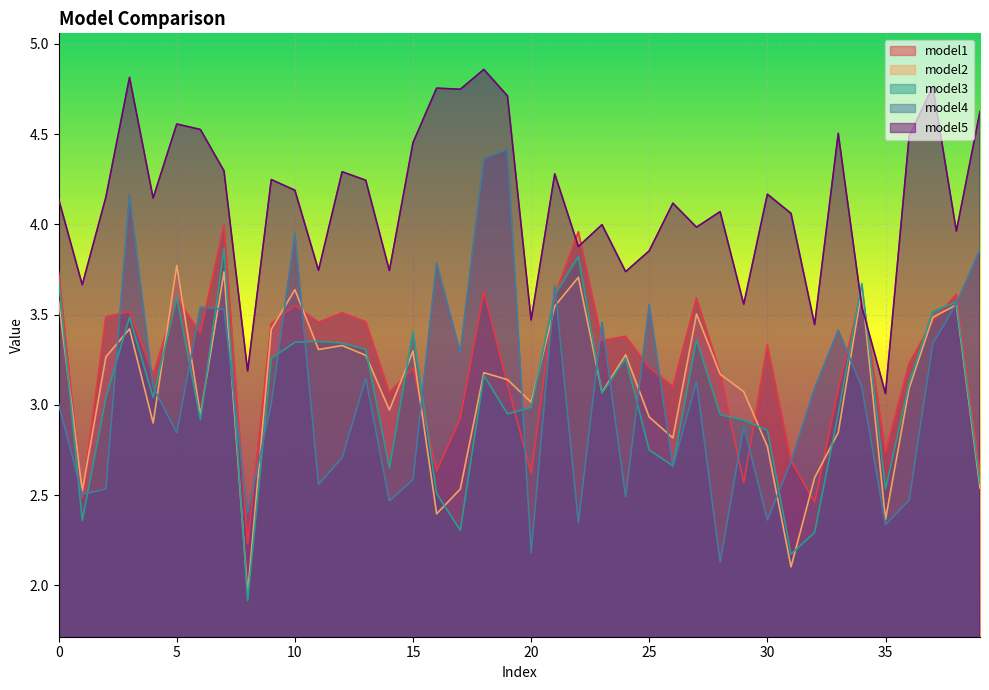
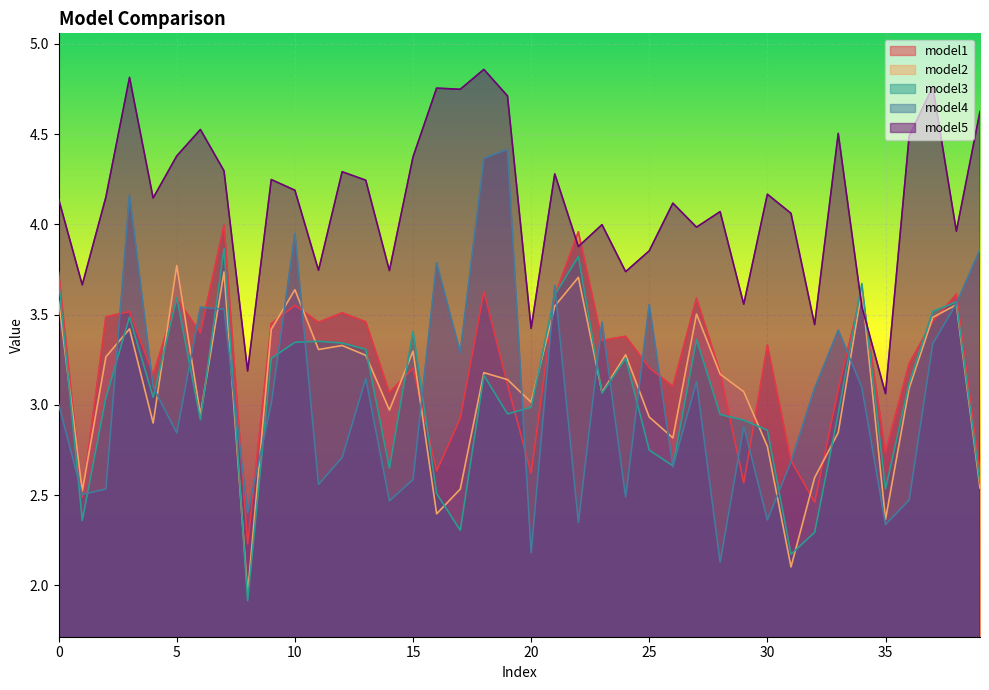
  {
    "model1": {
      "0": 3.73,
      "10": 3.55,
      "15": 3.20,
      "20": 2.62,
      "25": 3.21,
      "30": 3.33,
      "35": 2.74
    },
    "model2": {
      "0": 3.58,
      "5": 3.77,
      "10": 3.64,
      "15": 3.30,
      "20": 3.01,
      "25": 2.93,
      "30": 2.77,
      "35": 2.36
    },
    "model5": {
      "0": 4.14,
-     "5": 4.56,
+     "5": 4.38,
      "10": 4.19,
-     "15": 4.45,
-     "20": 3.47,
+     "15": 4.37,
+     "20": 3.42,
      "25": 3.85,
      "30": 4.17,
      "35": 3.06
    }
  }
